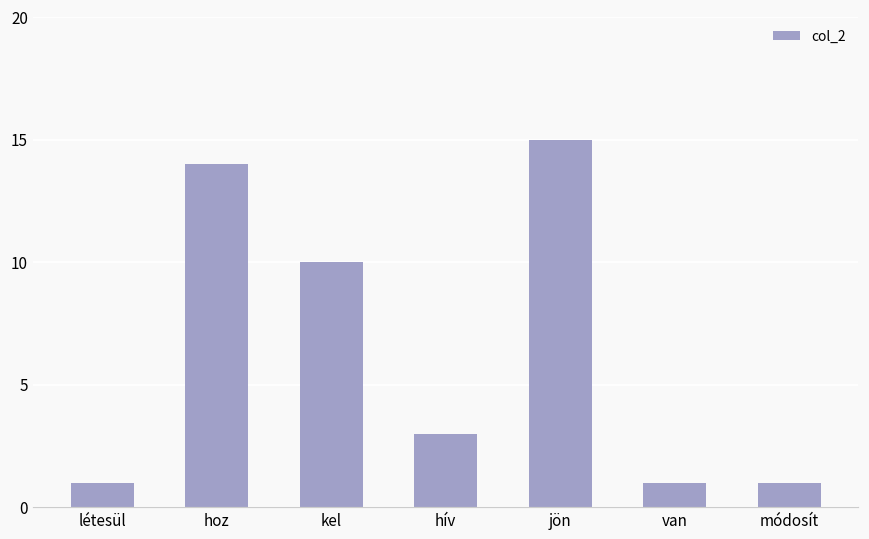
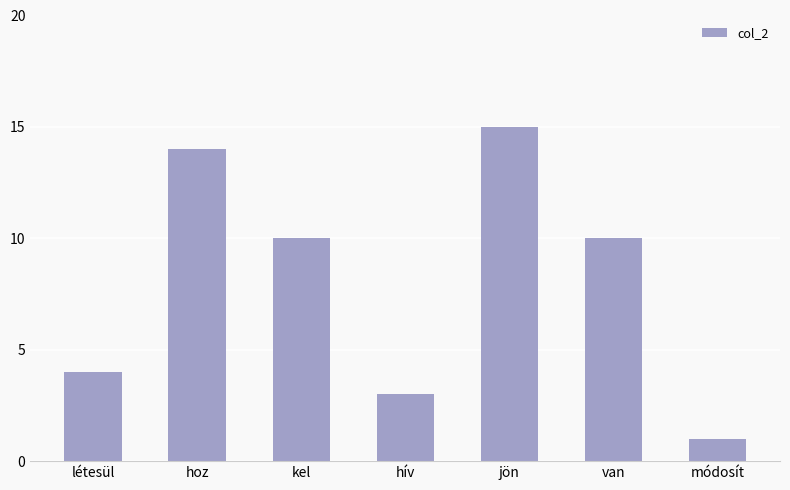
  {
-   "létesül": 1,
+   "létesül": 4,
    "hoz": 14,
    "kel": 10,
    "hív": 3,
    "jön": 15,
-   "van": 1,
+   "van": 10,
    "módosít": 1
  }
